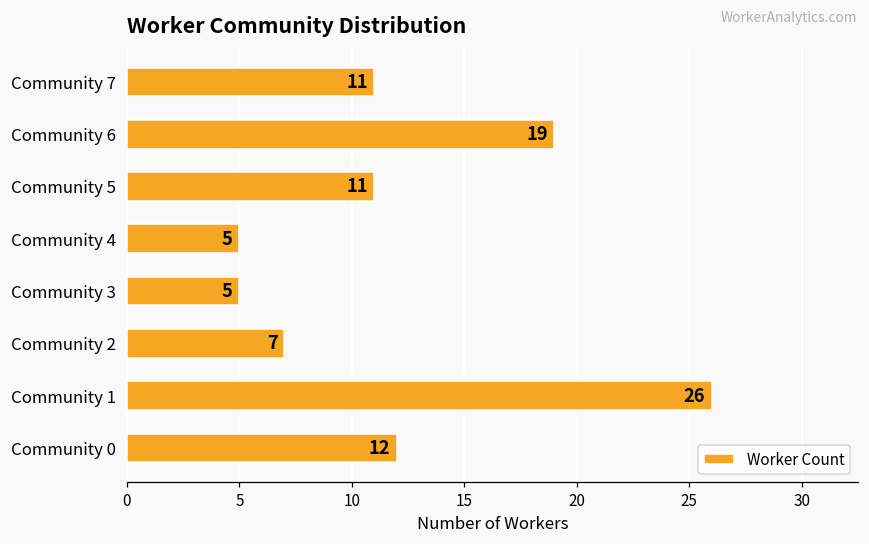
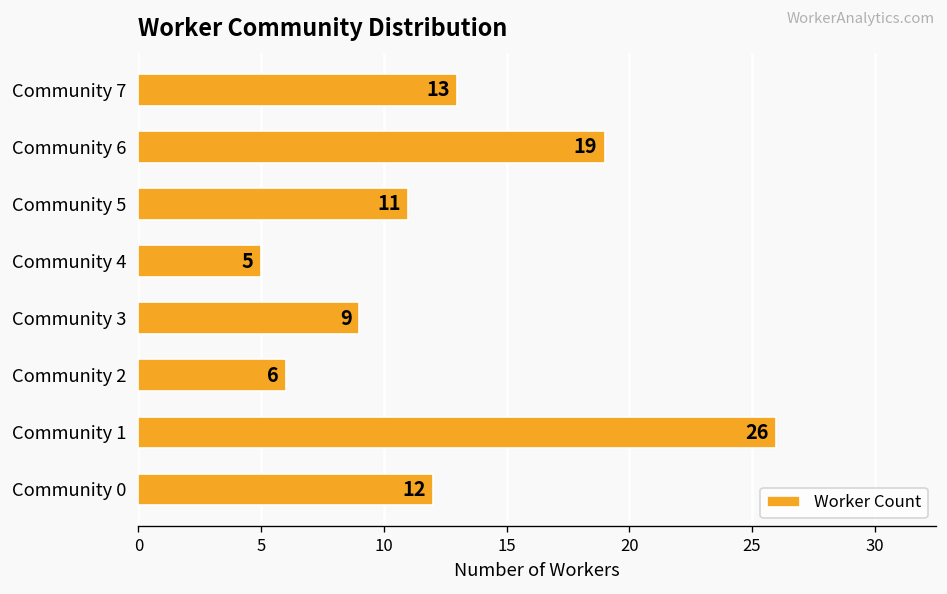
  {
-   "Community 7": 11,
+   "Community 7": 13,
    "Community 6": 19,
    "Community 5": 11,
    "Community 4": 5,
-   "Community 3": 5,
-   "Community 2": 7,
+   "Community 3": 9,
+   "Community 2": 6,
    "Community 1": 26,
    "Community 0": 12
  }
